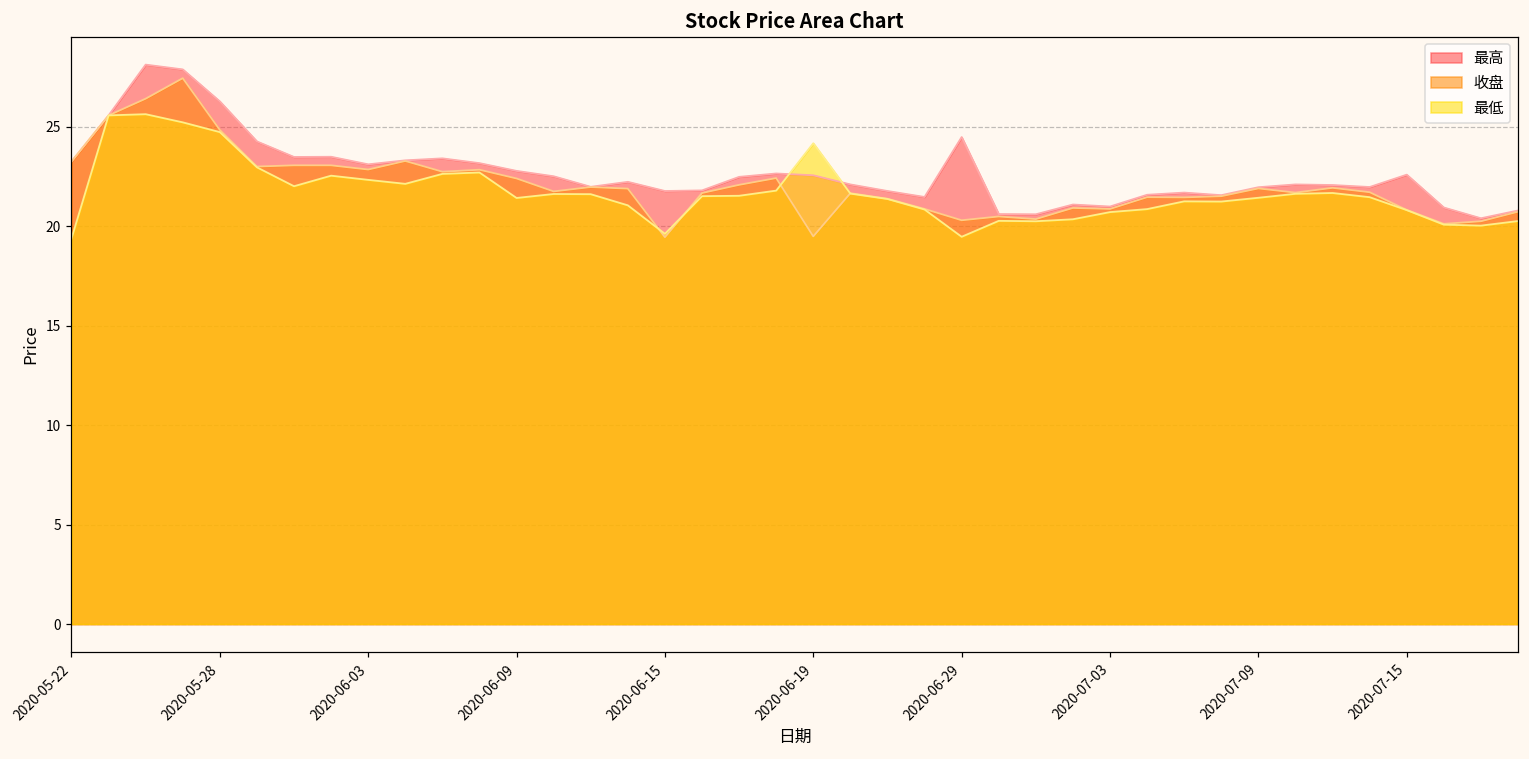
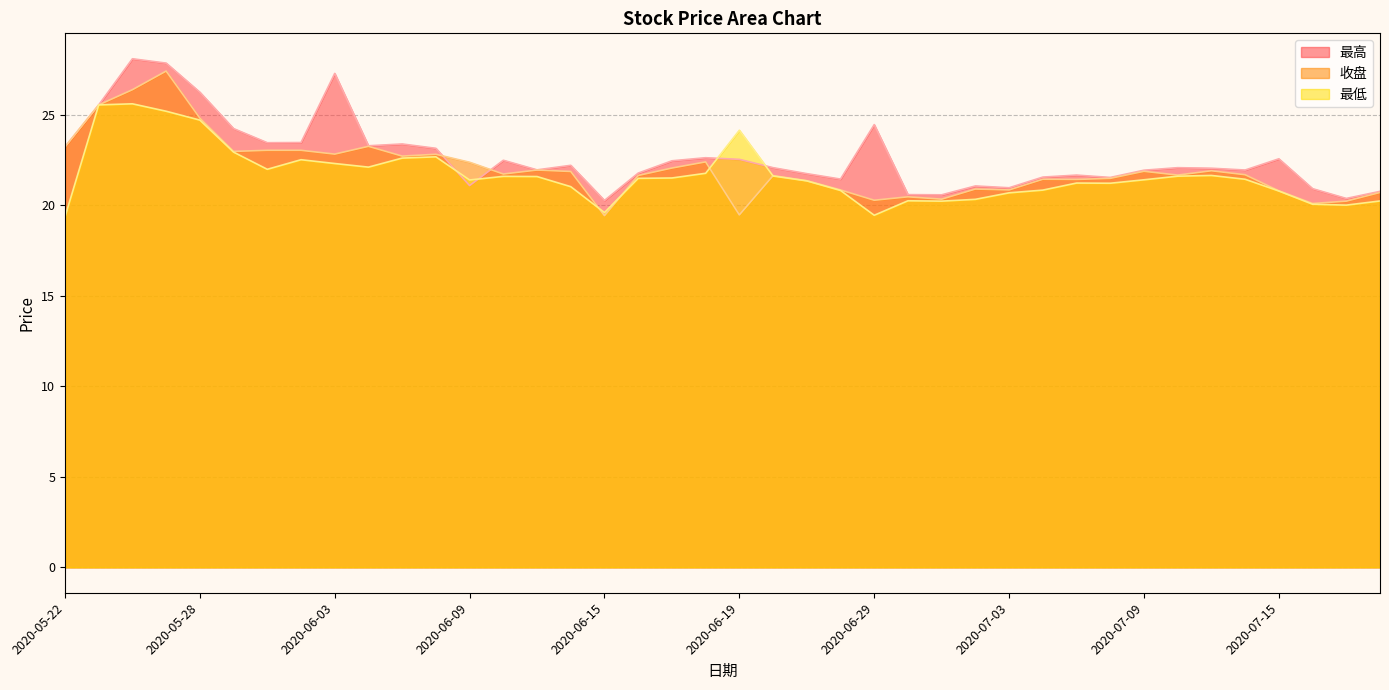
  {
    "最高": {
      "2020-05-28": 26.3,
-     "2020-06-03": 23.1,
-     "2020-06-09": 22.8,
-     "2020-06-15": 21.8,
+     "2020-06-03": 27.3,
+     "2020-06-09": 21.1,
+     "2020-06-15": 20.3,
      "2020-06-19": 22.6,
      "2020-06-29": 24.5,
      "2020-07-15": 22.6
    },
    "收盘": {
      "2020-06-03": 22.8,
      "2020-06-09": 22.4,
      "2020-06-15": 19.4,
      "2020-06-19": 19.5,
      "2020-06-29": 20.3
    },
    "最低": {
      "2020-05-22": 19.4,
      "2020-06-03": 22.3,
      "2020-06-09": 21.4,
      "2020-06-15": 19.6,
      "2020-06-19": 24.2,
      "2020-06-29": 19.5,
      "2020-07-03": 20.7,
      "2020-07-09": 21.4
    }
  }
